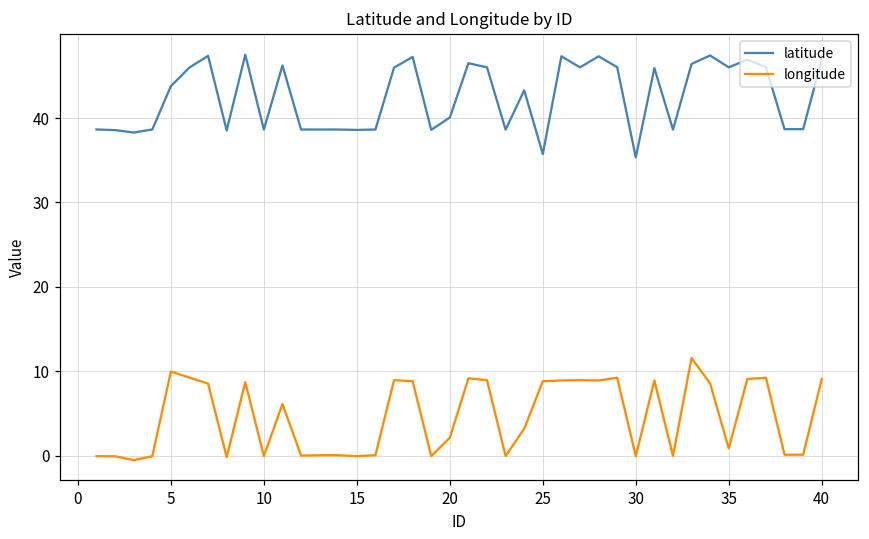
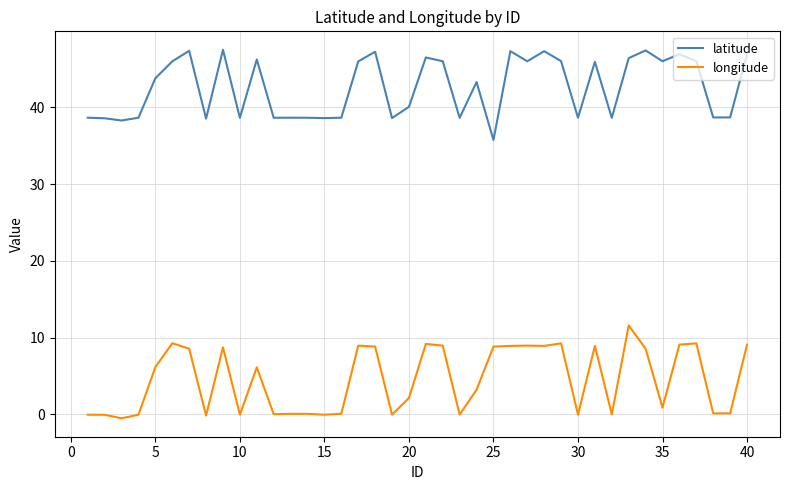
  {
    "latitude": {
      "5": 44,
      "10": 39,
      "15": 39,
      "20": 40,
      "25": 36,
-     "30": 35,
+     "30": 39,
      "35": 46
    },
    "longitude": {
-     "5": 10,
+     "5": 6,
      "10": 0,
      "15": 0,
      "20": 2,
      "25": 9,
      "30": 0,
      "35": 1,
      "40": 9
    }
  }
